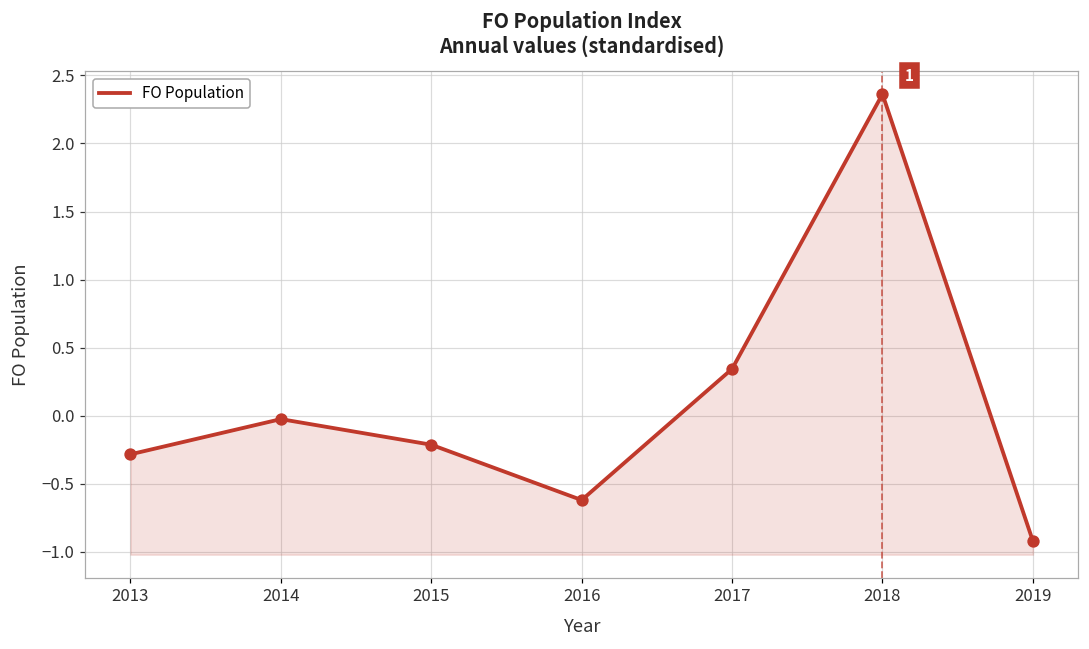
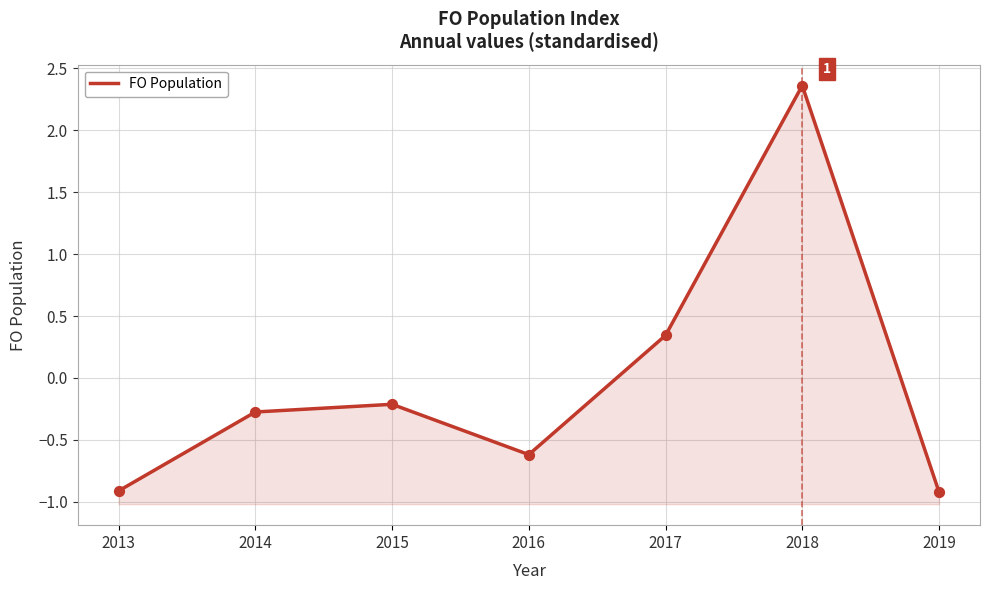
  {
-   "2013": -0.28,
-   "2014": -0.02,
+   "2013": -0.91,
+   "2014": -0.27,
    "2015": -0.21,
    "2016": -0.62,
    "2017": 0.34,
    "2019": -0.92
  }
